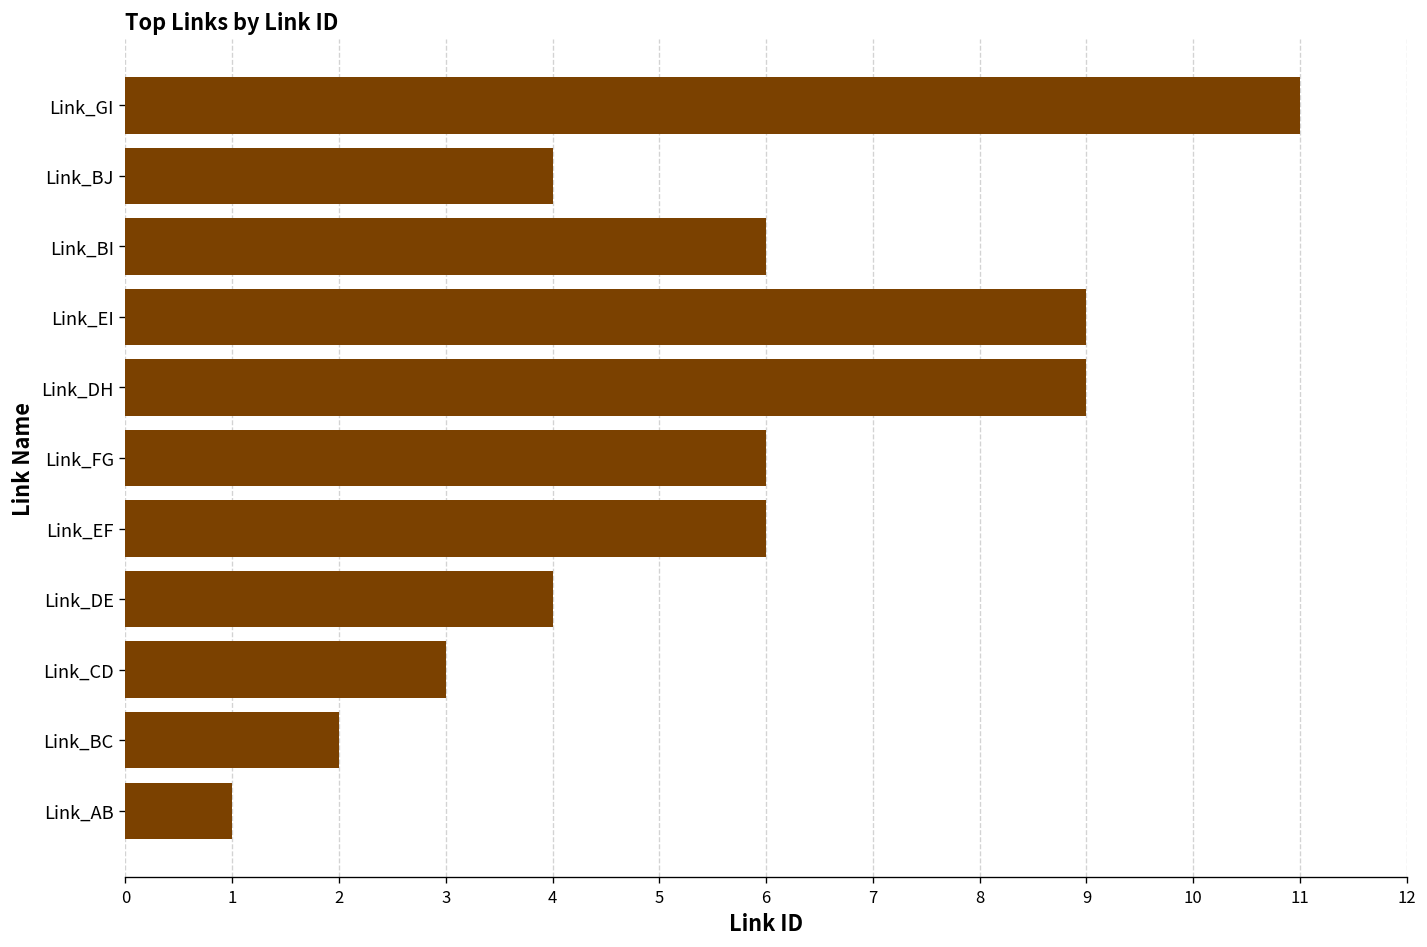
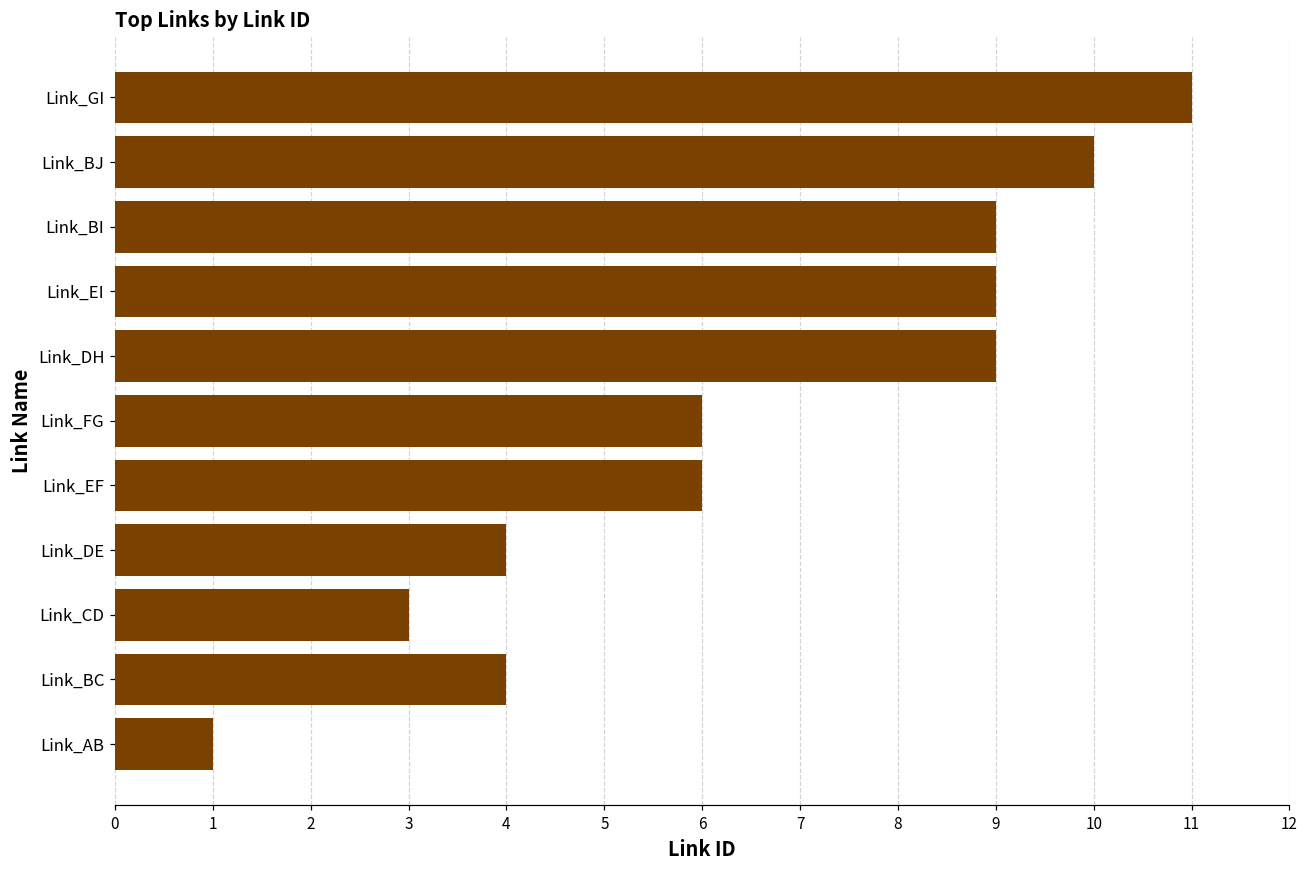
  {
    "Link_GI": 11,
-   "Link_BJ": 4,
-   "Link_BI": 6,
+   "Link_BJ": 10,
+   "Link_BI": 9,
    "Link_EI": 9,
    "Link_DH": 9,
    "Link_FG": 6,
    "Link_EF": 6,
    "Link_DE": 4,
    "Link_CD": 3,
-   "Link_BC": 2,
+   "Link_BC": 4,
    "Link_AB": 1
  }
